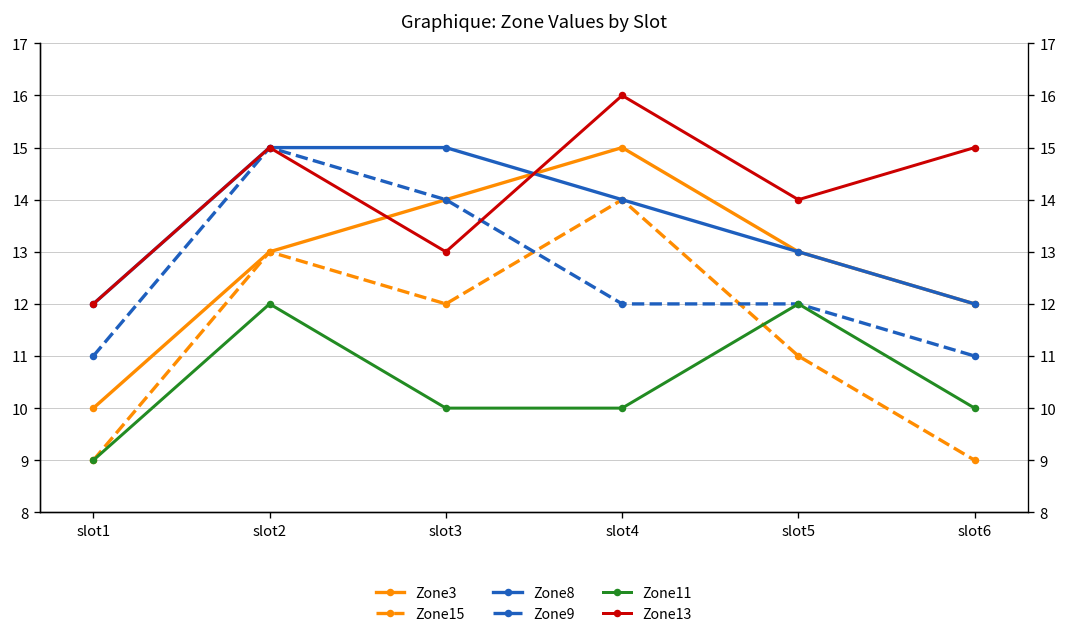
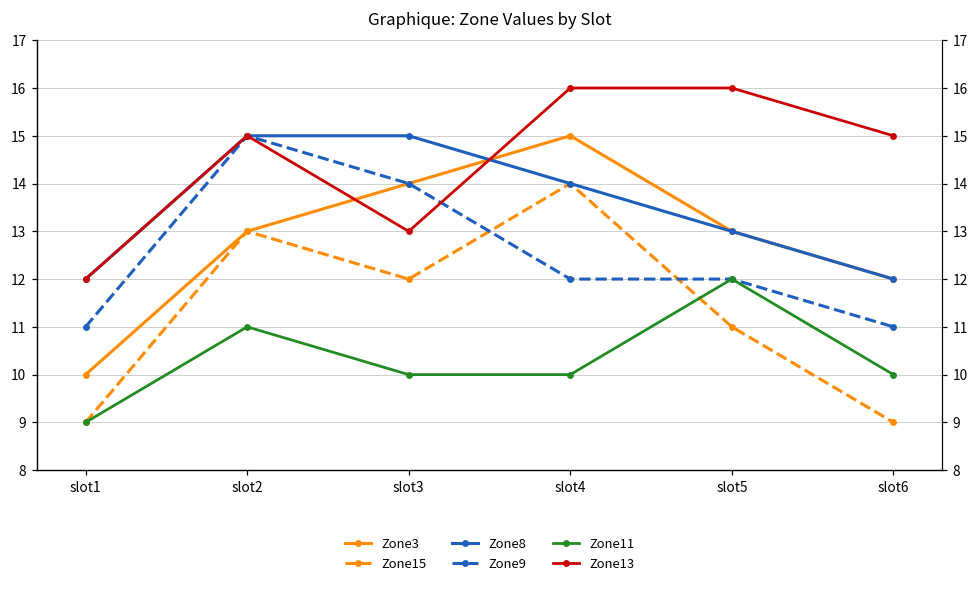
  {
    "Zone11": {
-     "slot2": 12,
+     "slot2": 11,
      "slot3": 10,
      "slot4": 10,
      "slot6": 10
    },
    "Zone13": {
      "slot3": 13,
      "slot4": 16,
-     "slot5": 14,
+     "slot5": 16,
      "slot6": 15
    }
  }
